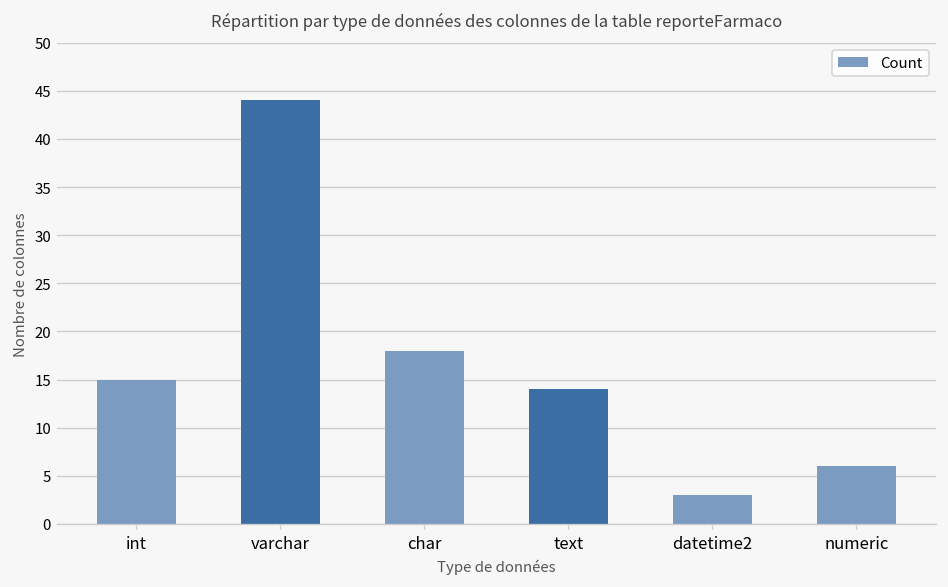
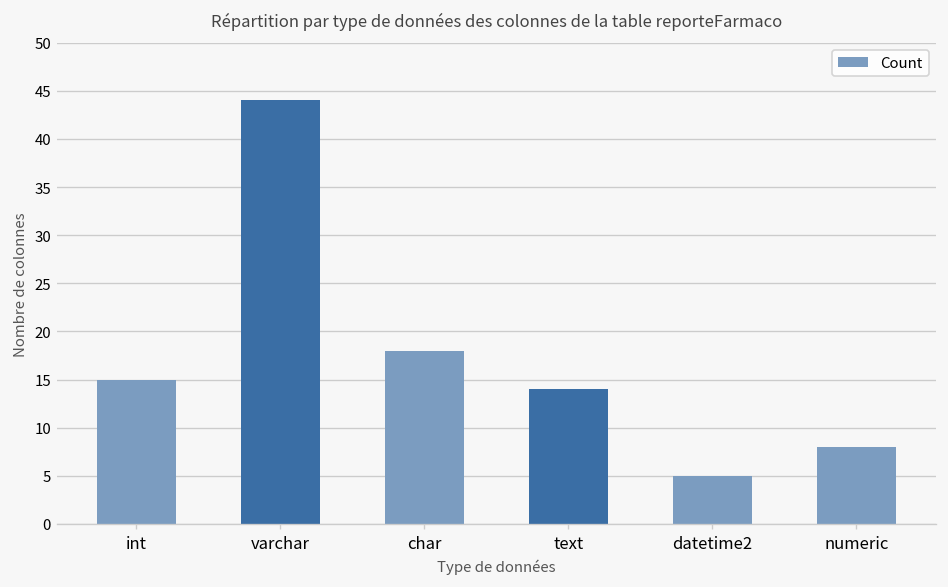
  {
    "int": 15,
    "varchar": 44,
    "char": 18,
    "text": 14,
-   "datetime2": 3,
-   "numeric": 6
+   "datetime2": 5,
+   "numeric": 8
  }
